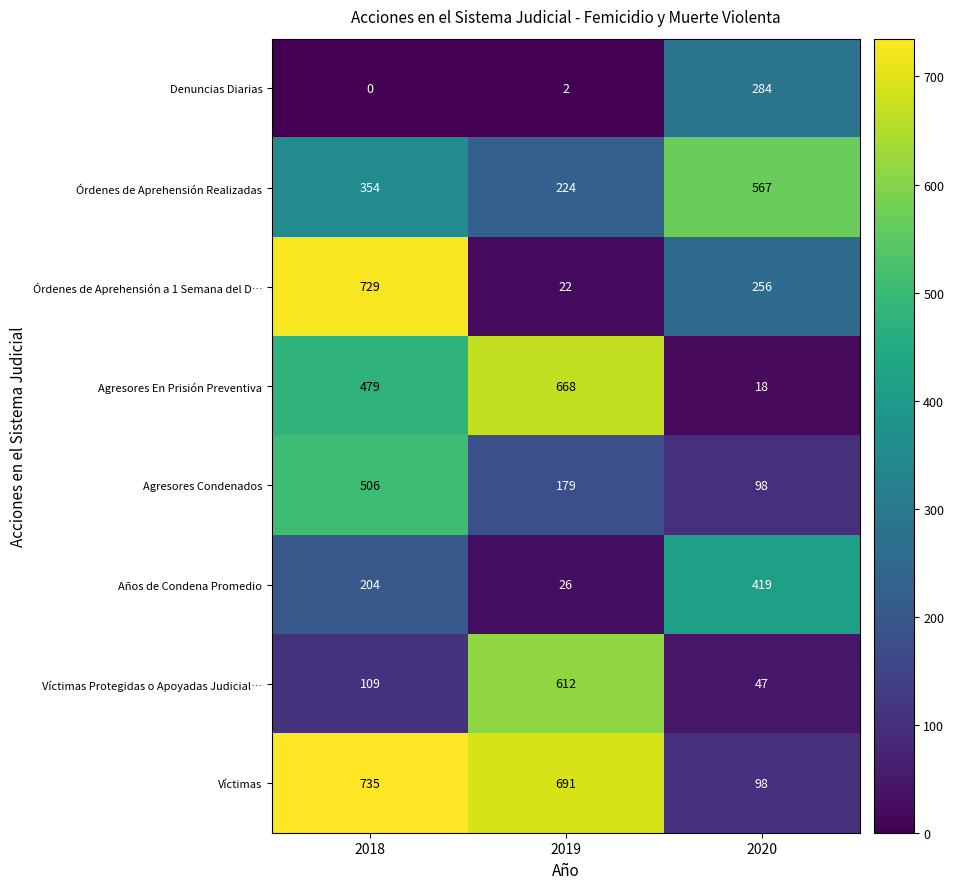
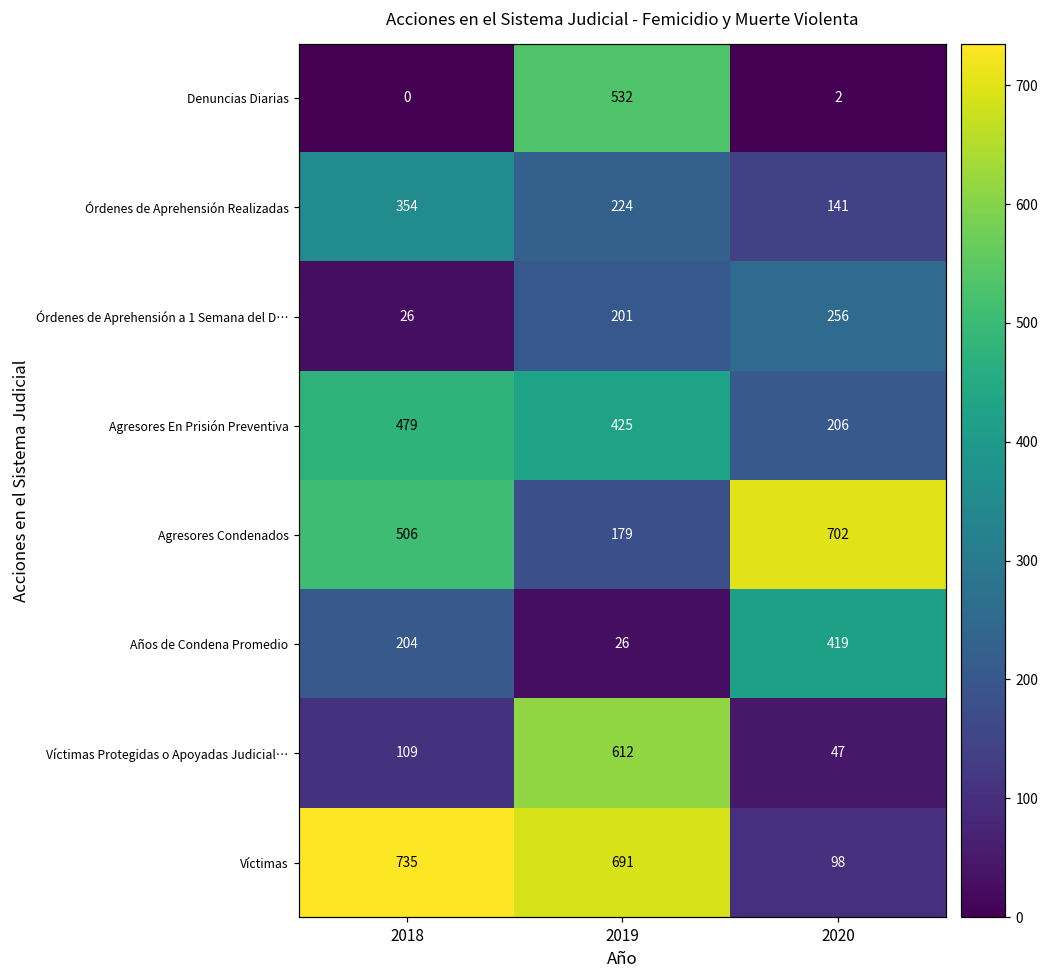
  {
    "Denuncias Diarias": {
      "2018": 0,
-     "2019": 2,
-     "2020": 284
+     "2019": 532,
+     "2020": 2
    },
    "Órdenes de Aprehensión Realizadas": {
      "2018": 354,
      "2019": 224,
-     "2020": 567
+     "2020": 141
    },
    "Órdenes de Aprehensión a 1 Semana del D…": {
-     "2018": 729,
-     "2019": 22,
+     "2018": 26,
+     "2019": 201,
      "2020": 256
    },
    "Agresores En Prisión Preventiva": {
      "2018": 479,
-     "2019": 668,
-     "2020": 18
+     "2019": 425,
+     "2020": 206
    },
    "Agresores Condenados": {
      "2018": 506,
      "2019": 179,
-     "2020": 98
+     "2020": 702
    },
    "Años de Condena Promedio": {
      "2018": 204,
      "2019": 26,
      "2020": 419
    },
    "Víctimas Protegidas o Apoyadas Judicial…": {
      "2018": 109,
      "2019": 612,
      "2020": 47
    },
    "Víctimas": {
      "2018": 735,
      "2019": 691,
      "2020": 98
    }
  }
